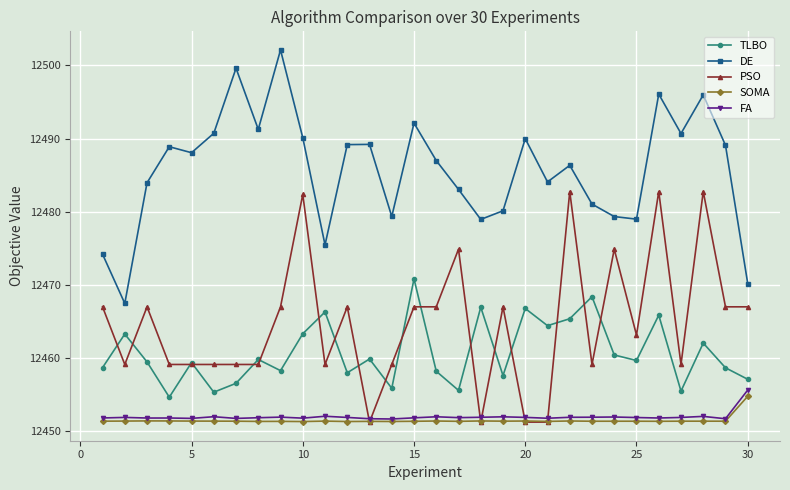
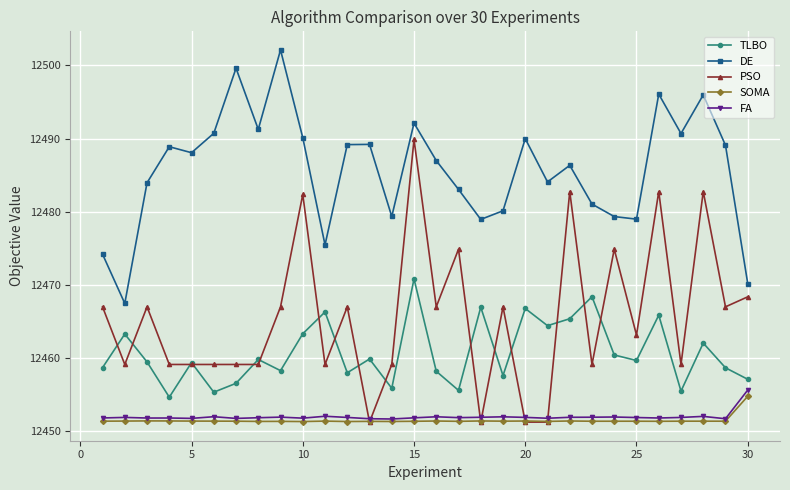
  {
    "PSO": {
      "10": 12482,
-     "15": 12467,
+     "15": 12490,
      "25": 12463,
-     "30": 12467
+     "30": 12468
    },
    "SOMA": {
      "5": 12451,
      "10": 12451,
      "15": 12451,
      "25": 12451,
      "30": 12455
    },
    "FA": {
      "5": 12452,
      "10": 12452,
      "15": 12452,
      "20": 12452,
      "25": 12452,
      "30": 12456
    }
  }
